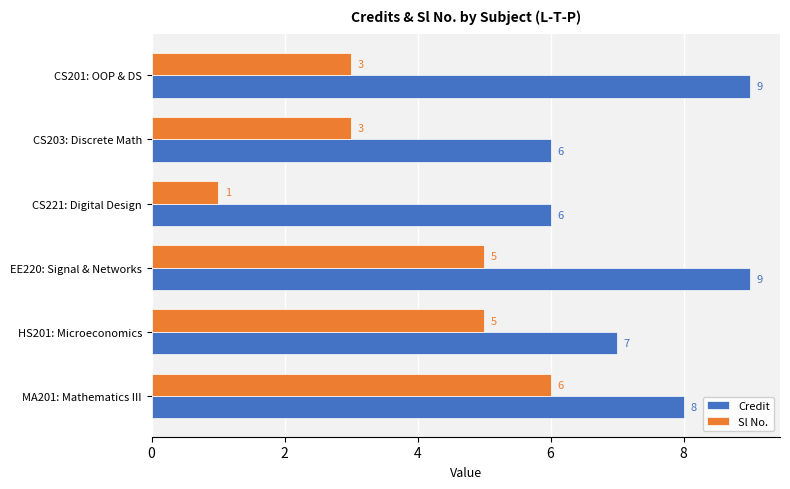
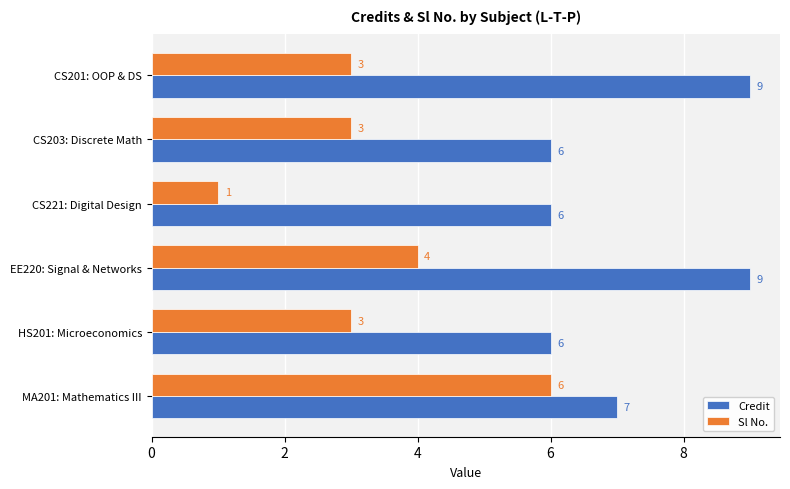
  {
    "Credit": {
      "CS201: OOP & DS": 9,
      "CS203: Discrete Math": 6,
      "CS221: Digital Design": 6,
      "EE220: Signal & Networks": 9,
-     "HS201: Microeconomics": 7,
-     "MA201: Mathematics III": 8
+     "HS201: Microeconomics": 6,
+     "MA201: Mathematics III": 7
    },
    "Sl No.": {
      "CS201: OOP & DS": 3,
      "CS203: Discrete Math": 3,
      "CS221: Digital Design": 1,
-     "EE220: Signal & Networks": 5,
-     "HS201: Microeconomics": 5,
+     "EE220: Signal & Networks": 4,
+     "HS201: Microeconomics": 3,
      "MA201: Mathematics III": 6
    }
  }
